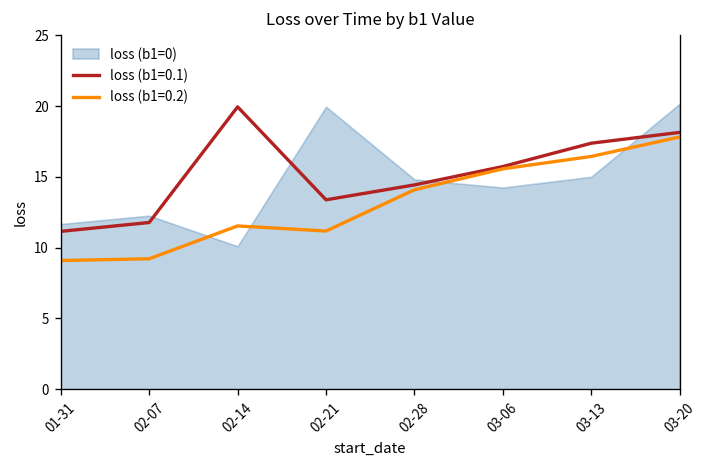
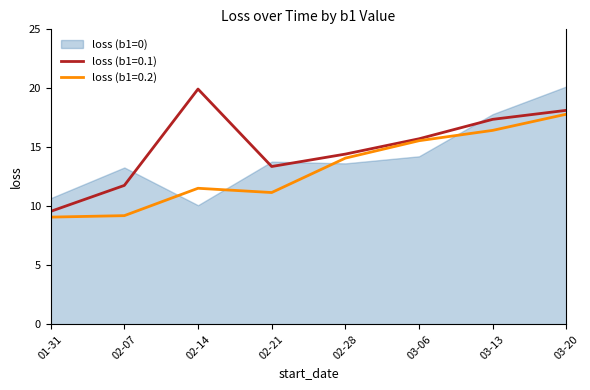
  {
    "loss (b1=0.1)": {
-     "01-31": 11.2,
+     "01-31": 9.6,
      "02-07": 11.8,
      "02-14": 19.9,
      "02-21": 13.4,
      "02-28": 14.4,
      "03-13": 17.4,
      "03-20": 18.1
    },
    "loss (b1=0)": {
-     "01-31": 11.7,
-     "02-07": 12.3,
+     "01-31": 10.7,
+     "02-07": 13.3,
      "02-14": 10.1,
-     "02-21": 20.0,
-     "02-28": 14.8,
+     "02-21": 13.8,
+     "02-28": 13.6,
      "03-06": 14.2,
-     "03-13": 15.0,
+     "03-13": 17.8,
      "03-20": 20.2
    },
    "loss (b1=0.2)": {
      "01-31": 9.1,
      "02-07": 9.2,
      "02-14": 11.5,
      "02-21": 11.2,
      "02-28": 14.1,
      "03-13": 16.4,
      "03-20": 17.8
    }
  }
